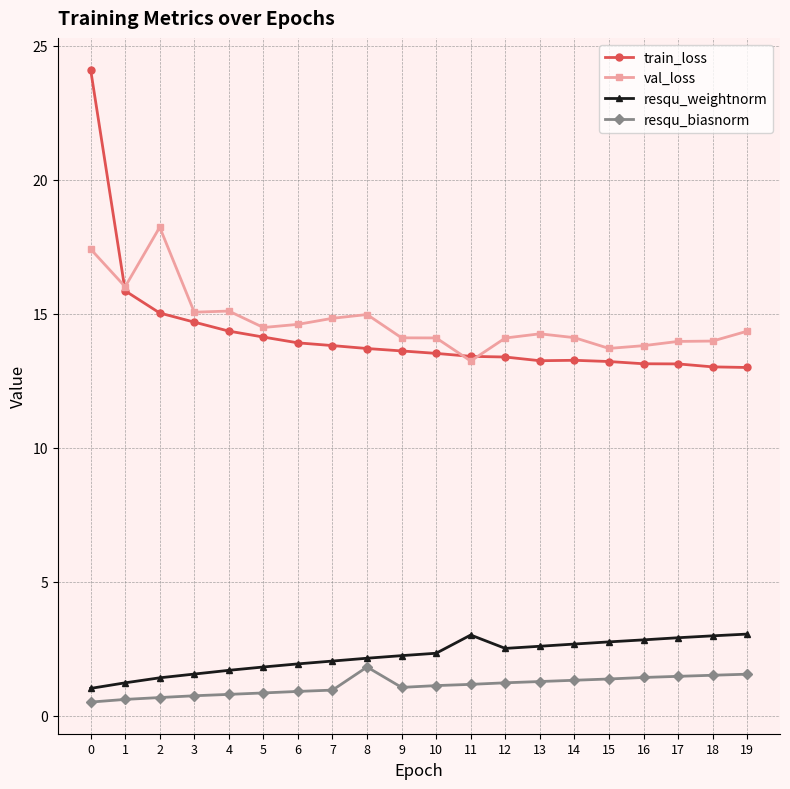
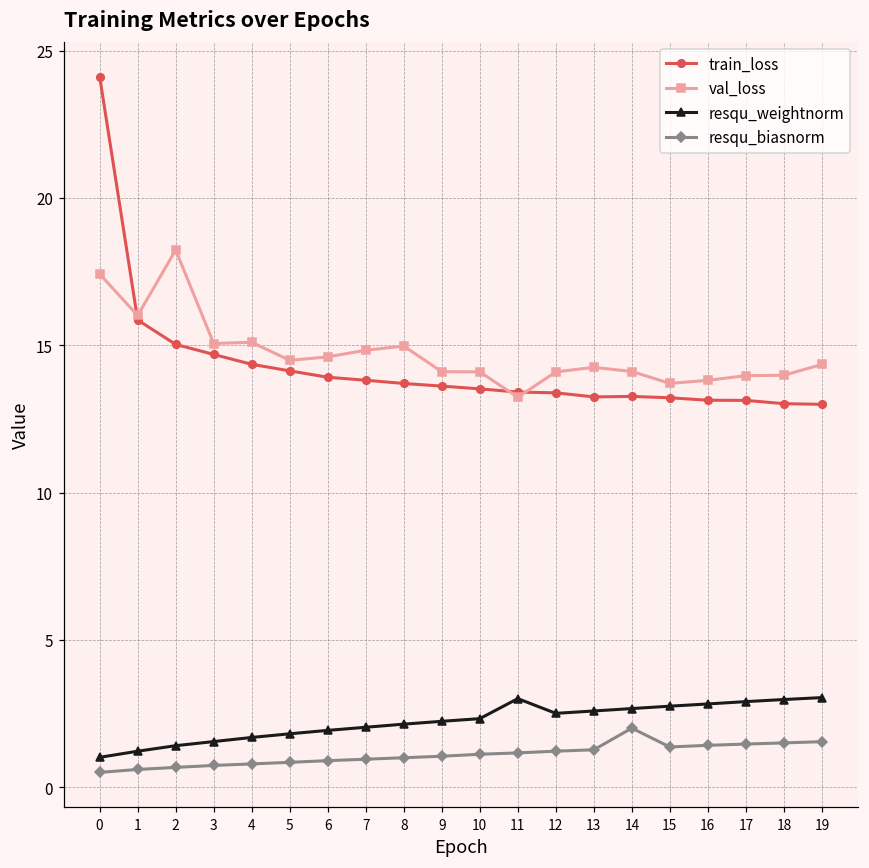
  {
    "train_loss": {
      "0": 24.1,
      "1": 15.9,
      "2": 15.0,
      "3": 14.7,
      "4": 14.4,
      "5": 14.1,
      "6": 13.9,
      "7": 13.8,
      "8": 13.7,
      "9": 13.6,
      "10": 13.5,
      "11": 13.4,
      "12": 13.4,
      "13": 13.2,
      "14": 13.3,
      "15": 13.2,
      "16": 13.1,
      "17": 13.1,
      "18": 13.0,
      "19": 13.0
    },
    "val_loss": {
      "0": 17.4,
      "1": 16.0,
      "2": 18.2,
      "3": 15.1,
      "4": 15.1,
      "5": 14.5,
      "6": 14.6,
      "7": 14.8,
      "8": 15.0,
      "9": 14.1,
      "10": 14.1,
      "11": 13.2,
      "12": 14.1,
      "13": 14.2,
      "14": 14.1,
      "15": 13.7,
      "16": 13.8,
      "17": 14.0,
      "18": 14.0,
      "19": 14.3
    },
    "resqu_weightnorm": {
      "0": 1.0,
      "1": 1.2,
      "2": 1.4,
      "3": 1.5,
      "4": 1.7,
      "5": 1.8,
      "6": 1.9,
      "7": 2.0,
      "8": 2.1,
      "9": 2.2,
      "10": 2.3,
      "11": 3.0,
      "12": 2.5,
      "13": 2.6,
      "14": 2.7,
      "15": 2.8,
      "16": 2.8,
      "17": 2.9,
      "18": 3.0,
      "19": 3.0
    },
    "resqu_biasnorm": {
      "0": 0.5,
      "1": 0.6,
      "2": 0.7,
      "3": 0.7,
      "4": 0.8,
      "5": 0.8,
      "6": 0.9,
      "7": 1.0,
-     "8": 1.8,
+     "8": 1.0,
      "9": 1.1,
      "10": 1.1,
      "11": 1.2,
      "12": 1.2,
      "13": 1.3,
-     "14": 1.3,
+     "14": 2.0,
      "15": 1.4,
      "16": 1.4,
      "17": 1.5,
      "18": 1.5,
      "19": 1.5
    }
  }
